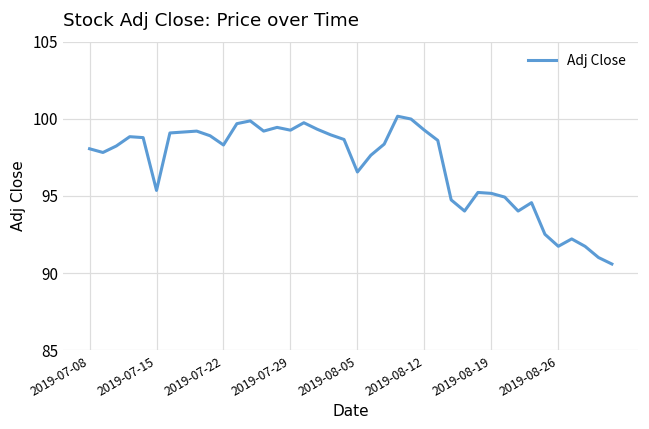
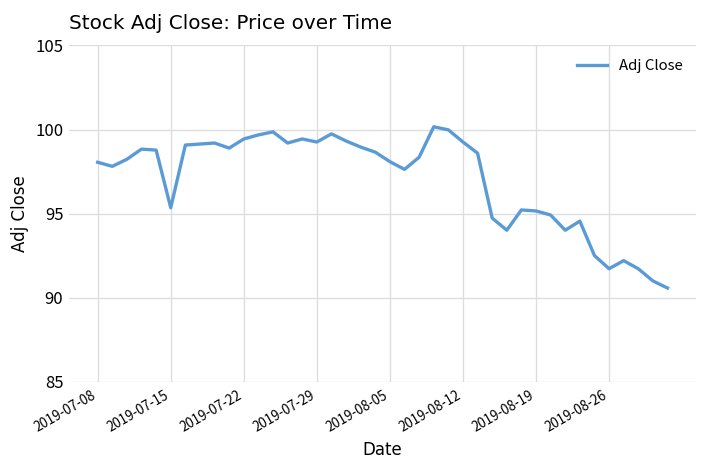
  {
    "2019-07-08": 98.1,
    "2019-07-15": 95.4,
-   "2019-07-22": 98.3,
+   "2019-07-22": 99.4,
    "2019-07-29": 99.3,
-   "2019-08-05": 96.5,
+   "2019-08-05": 98.1,
    "2019-08-12": 99.3,
    "2019-08-19": 95.2,
    "2019-08-26": 91.7
  }
